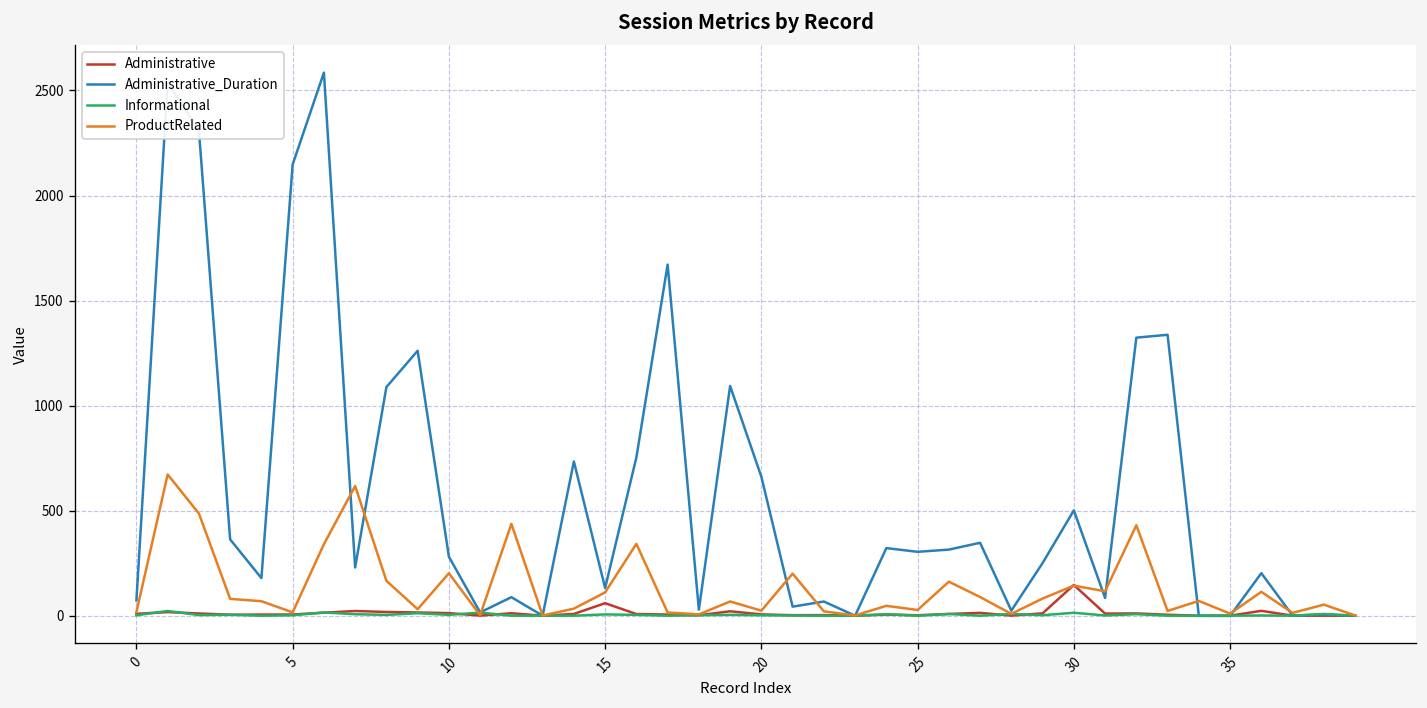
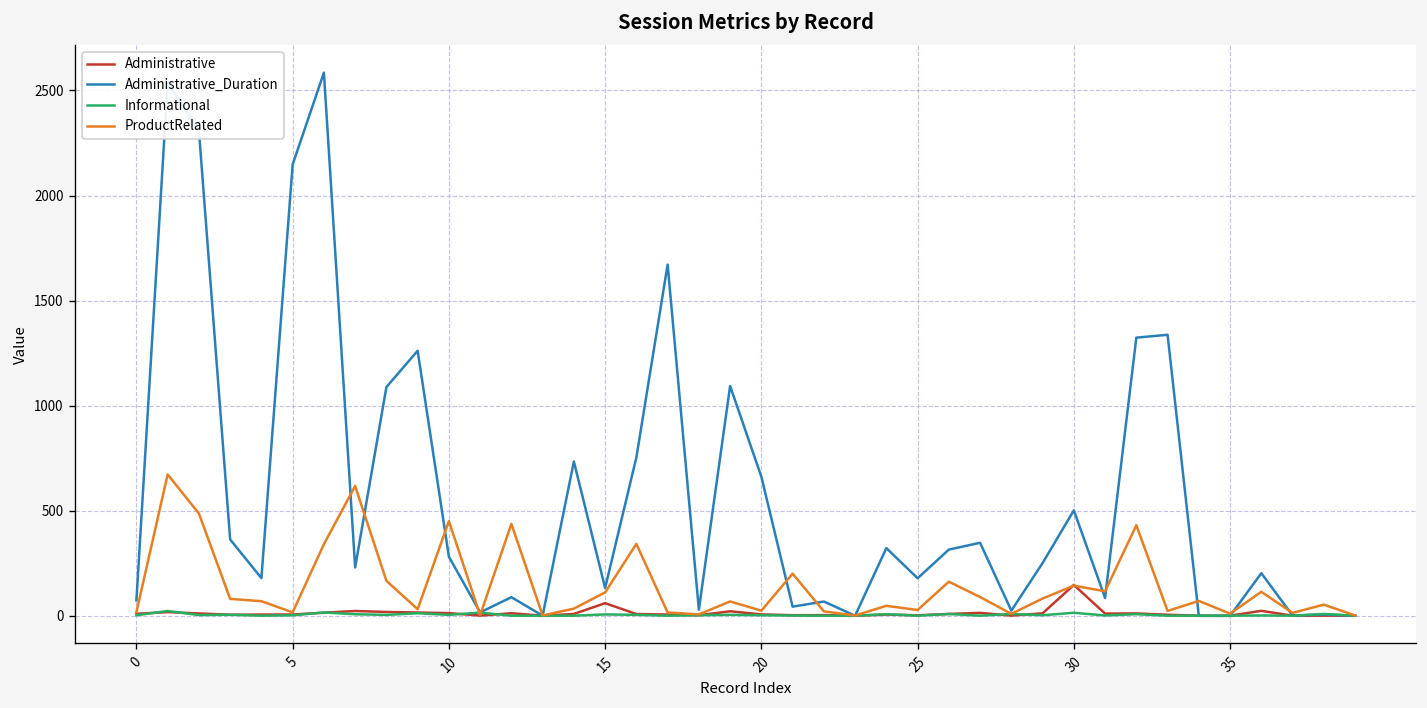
  {
    "Administrative": {
      "15": 60
    },
    "Administrative_Duration": {
      "0": 70,
      "5": 2150,
      "10": 280,
      "15": 130,
      "20": 660,
-     "25": 300,
+     "25": 180,
      "30": 500
    },
    "Informational": {
      "15": 10,
      "30": 10
    },
    "ProductRelated": {
-     "10": 200,
+     "10": 450,
      "15": 110,
      "20": 20,
      "25": 30
    }
  }
